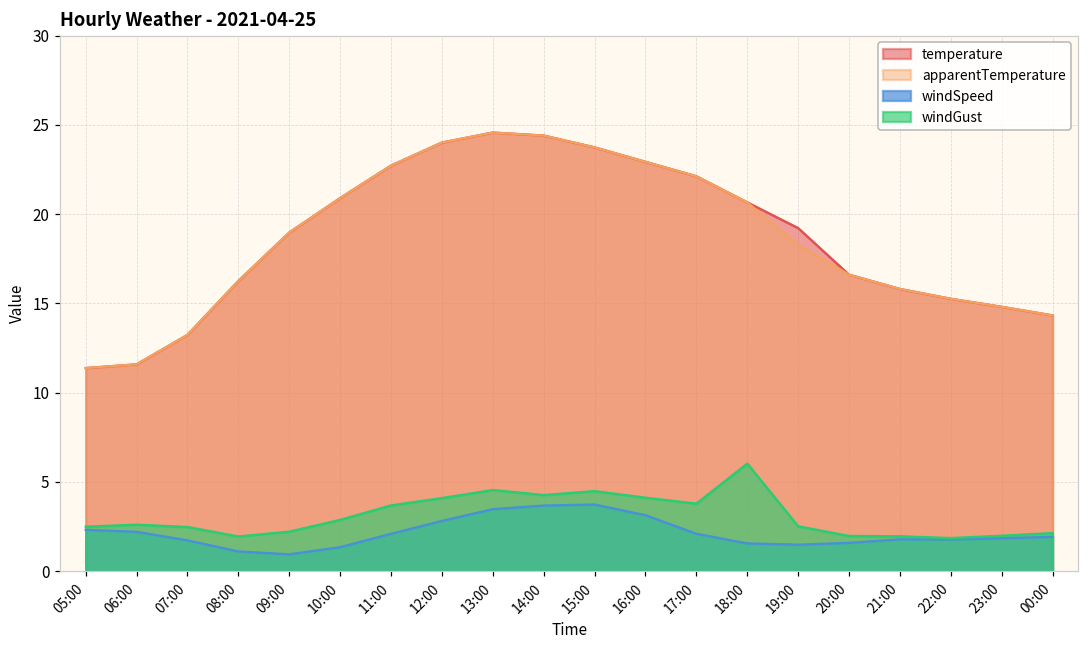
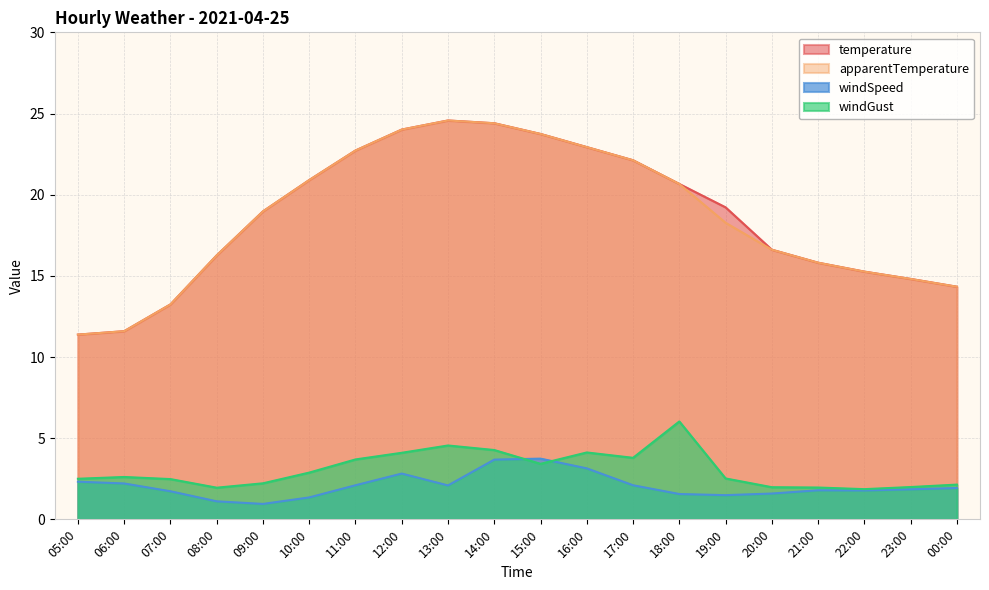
  {
    "temperature": {
      "19:00": 19.2
    },
    "apparentTemperature": {
      "19:00": 18.3
    },
    "windSpeed": {
      "05:00": 2.3,
      "06:00": 2.2,
      "07:00": 1.7,
      "08:00": 1.1,
      "09:00": 1.0,
      "10:00": 1.4,
      "11:00": 2.1,
      "12:00": 2.8,
-     "13:00": 3.5,
+     "13:00": 2.1,
      "14:00": 3.7,
      "15:00": 3.7,
      "16:00": 3.1,
      "17:00": 2.1,
      "18:00": 1.6,
      "19:00": 1.5,
      "20:00": 1.6,
      "21:00": 1.8,
      "00:00": 1.9
    },
    "windGust": {
      "05:00": 2.5,
      "06:00": 2.6,
      "07:00": 2.5,
      "08:00": 2.0,
      "09:00": 2.2,
      "10:00": 2.9,
      "11:00": 3.7,
      "12:00": 4.1,
      "13:00": 4.6,
      "14:00": 4.3,
-     "15:00": 4.5,
+     "15:00": 3.4,
      "16:00": 4.1,
      "17:00": 3.8,
      "18:00": 6.0,
      "19:00": 2.5,
      "20:00": 2.0,
      "21:00": 2.0,
      "00:00": 2.1
    }
  }
